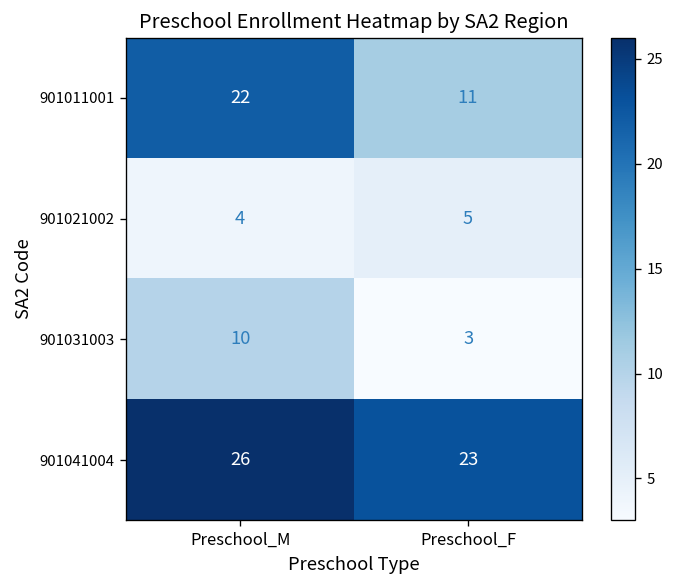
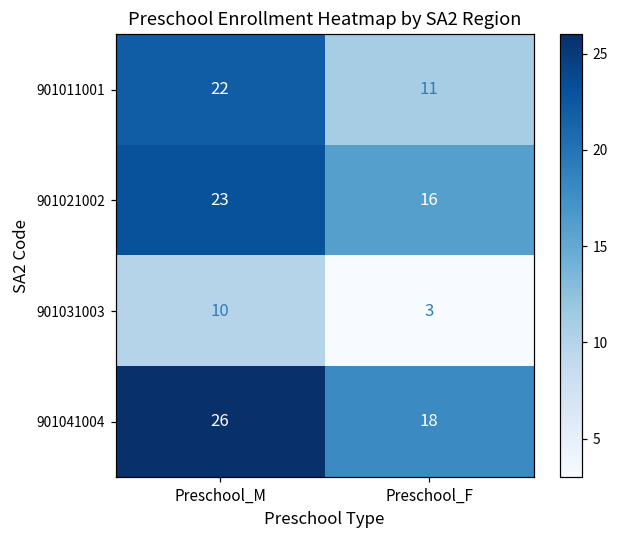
  {
    "901011001": {
      "Preschool_M": 22,
      "Preschool_F": 11
    },
    "901021002": {
-     "Preschool_M": 4,
-     "Preschool_F": 5
+     "Preschool_M": 23,
+     "Preschool_F": 16
    },
    "901031003": {
      "Preschool_M": 10,
      "Preschool_F": 3
    },
    "901041004": {
      "Preschool_M": 26,
-     "Preschool_F": 23
+     "Preschool_F": 18
    }
  }
